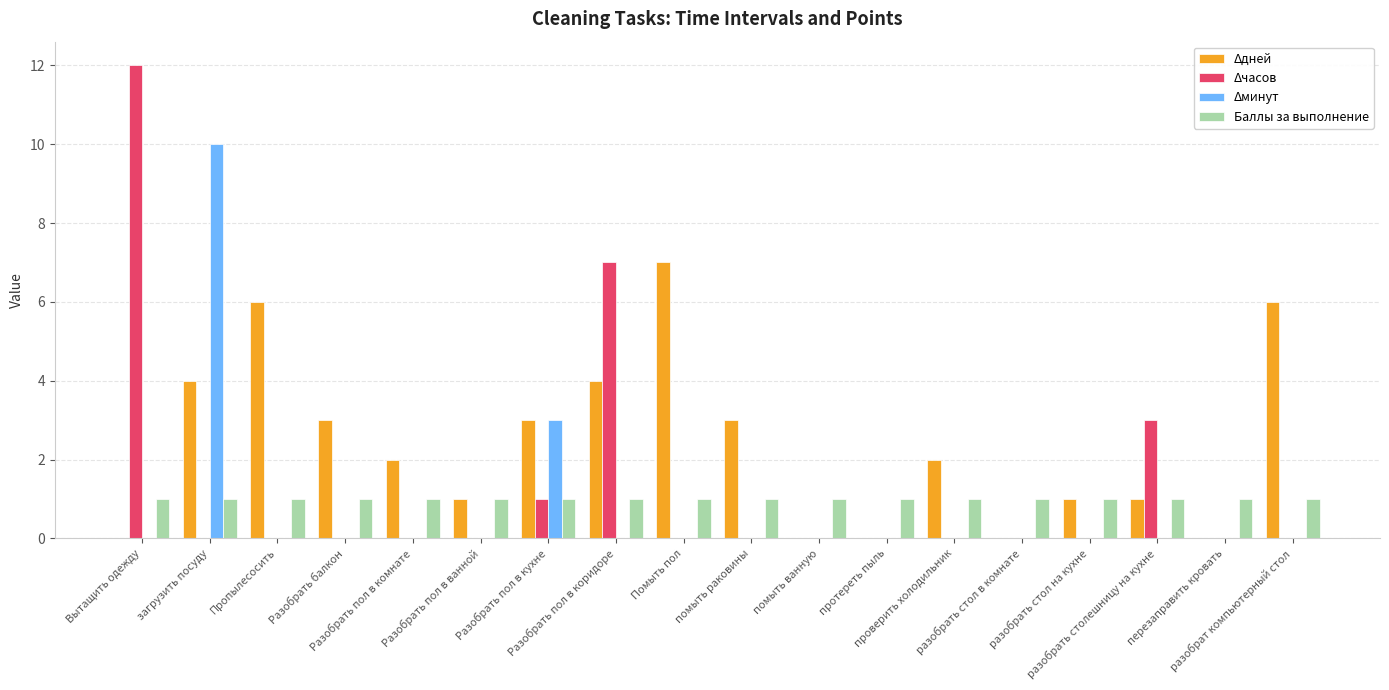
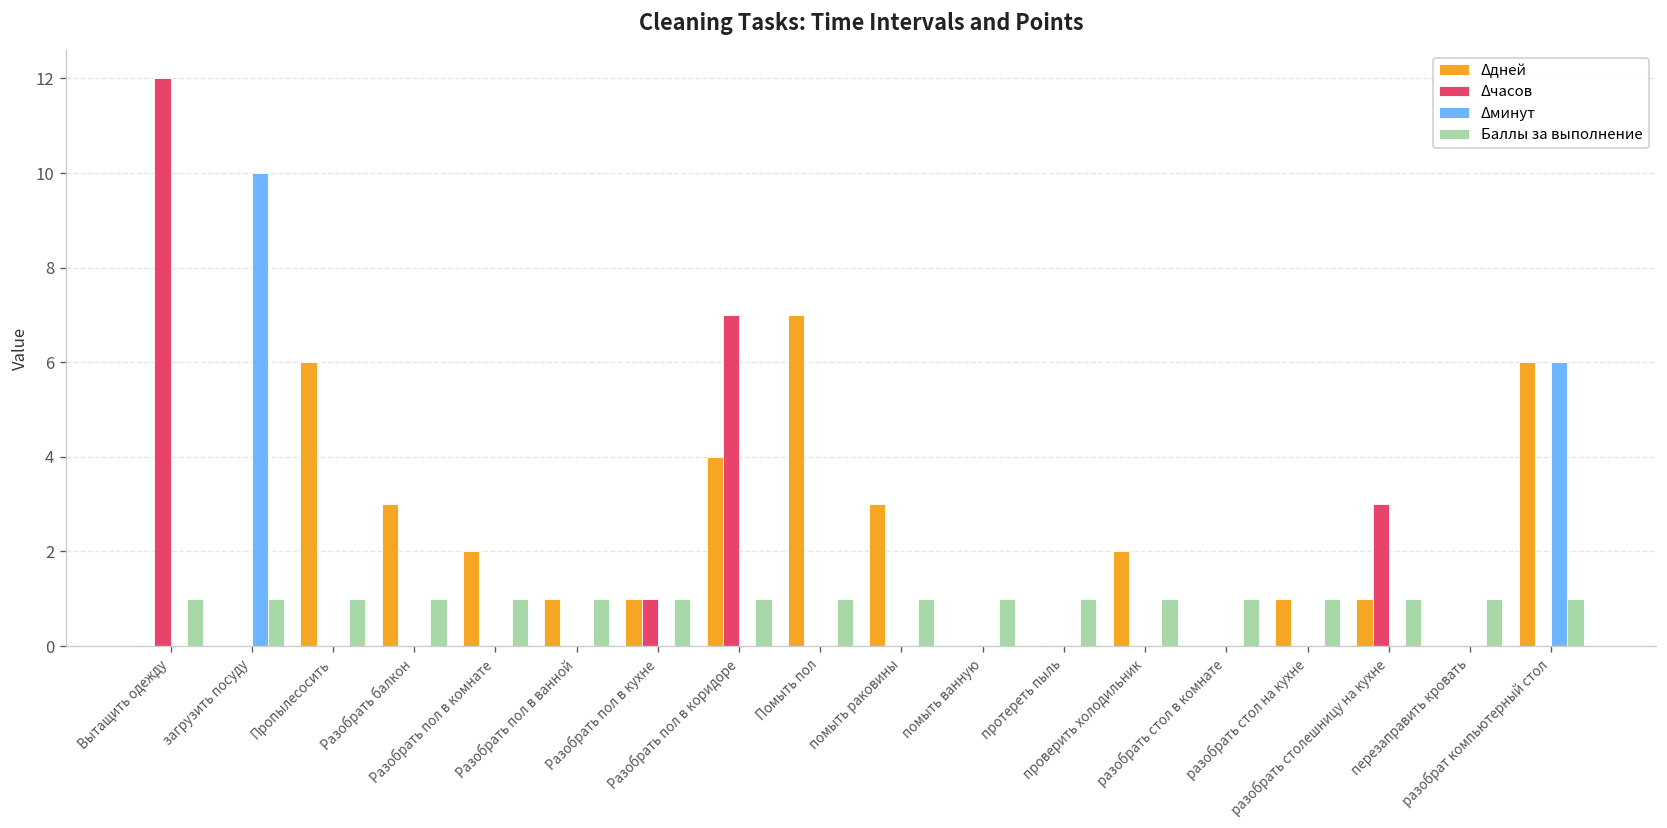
  {
    "Δдней": {
      "Вытащить одежду": 0,
-     "загрузить посуду": 4,
+     "загрузить посуду": 0,
      "Пропылесосить": 6,
      "Разобрать балкон": 3,
      "Разобрать пол в комнате": 2,
      "Разобрать пол в ванной": 1,
-     "Разобрать пол в кухне": 3,
+     "Разобрать пол в кухне": 1,
      "Разобрать пол в коридоре": 4,
      "Помыть пол": 7,
      "помыть раковины": 3,
      "помыть ванную": 0,
      "протереть пыль": 0,
      "проверить холодильник": 2,
      "разобрать стол в комнате": 0,
      "разобрать стол на кухне": 1,
      "разобрать столешницу на кухне": 1,
      "перезаправить кровать": 0,
      "разобрат компьютерный стол": 6
    },
    "Δчасов": {
      "Вытащить одежду": 12,
      "загрузить посуду": 0,
      "Пропылесосить": 0,
      "Разобрать балкон": 0,
      "Разобрать пол в комнате": 0,
      "Разобрать пол в ванной": 0,
      "Разобрать пол в кухне": 1,
      "Разобрать пол в коридоре": 7,
      "Помыть пол": 0,
      "помыть раковины": 0,
      "помыть ванную": 0,
      "протереть пыль": 0,
      "проверить холодильник": 0,
      "разобрать стол в комнате": 0,
      "разобрать стол на кухне": 0,
      "разобрать столешницу на кухне": 3,
      "перезаправить кровать": 0,
      "разобрат компьютерный стол": 0
    },
    "Δминут": {
      "Вытащить одежду": 0,
      "загрузить посуду": 10,
      "Пропылесосить": 0,
      "Разобрать балкон": 0,
      "Разобрать пол в комнате": 0,
      "Разобрать пол в ванной": 0,
-     "Разобрать пол в кухне": 3,
+     "Разобрать пол в кухне": 0,
      "Разобрать пол в коридоре": 0,
      "Помыть пол": 0,
      "помыть раковины": 0,
      "помыть ванную": 0,
      "протереть пыль": 0,
      "проверить холодильник": 0,
      "разобрать стол в комнате": 0,
      "разобрать стол на кухне": 0,
      "разобрать столешницу на кухне": 0,
      "перезаправить кровать": 0,
-     "разобрат компьютерный стол": 0
+     "разобрат компьютерный стол": 6
    },
    "Баллы за выполнение": {
      "Вытащить одежду": 1,
      "загрузить посуду": 1,
      "Пропылесосить": 1,
      "Разобрать балкон": 1,
      "Разобрать пол в комнате": 1,
      "Разобрать пол в ванной": 1,
      "Разобрать пол в кухне": 1,
      "Разобрать пол в коридоре": 1,
      "Помыть пол": 1,
      "помыть раковины": 1,
      "помыть ванную": 1,
      "протереть пыль": 1,
      "проверить холодильник": 1,
      "разобрать стол в комнате": 1,
      "разобрать стол на кухне": 1,
      "разобрать столешницу на кухне": 1,
      "перезаправить кровать": 1,
      "разобрат компьютерный стол": 1
    }
  }
